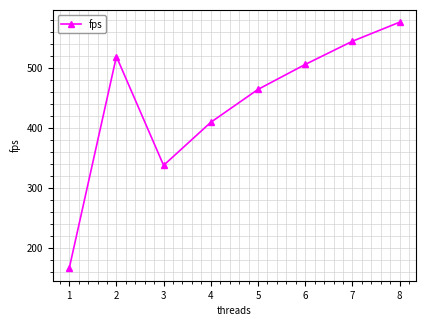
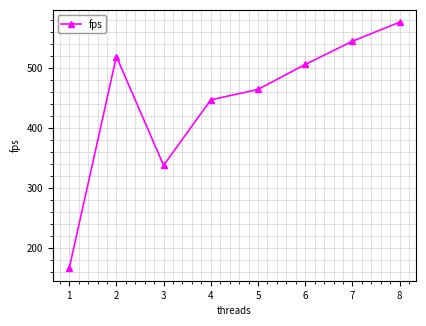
  {
    "1": 170,
    "2": 520,
    "3": 340,
-   "4": 410,
+   "4": 450,
    "5": 460,
    "6": 510,
    "7": 550,
    "8": 580
  }
